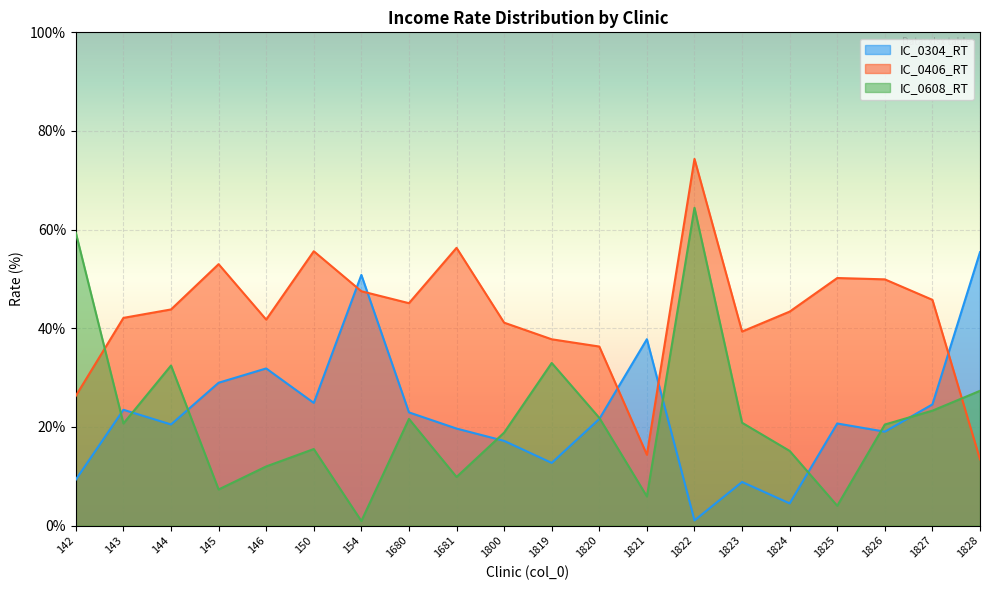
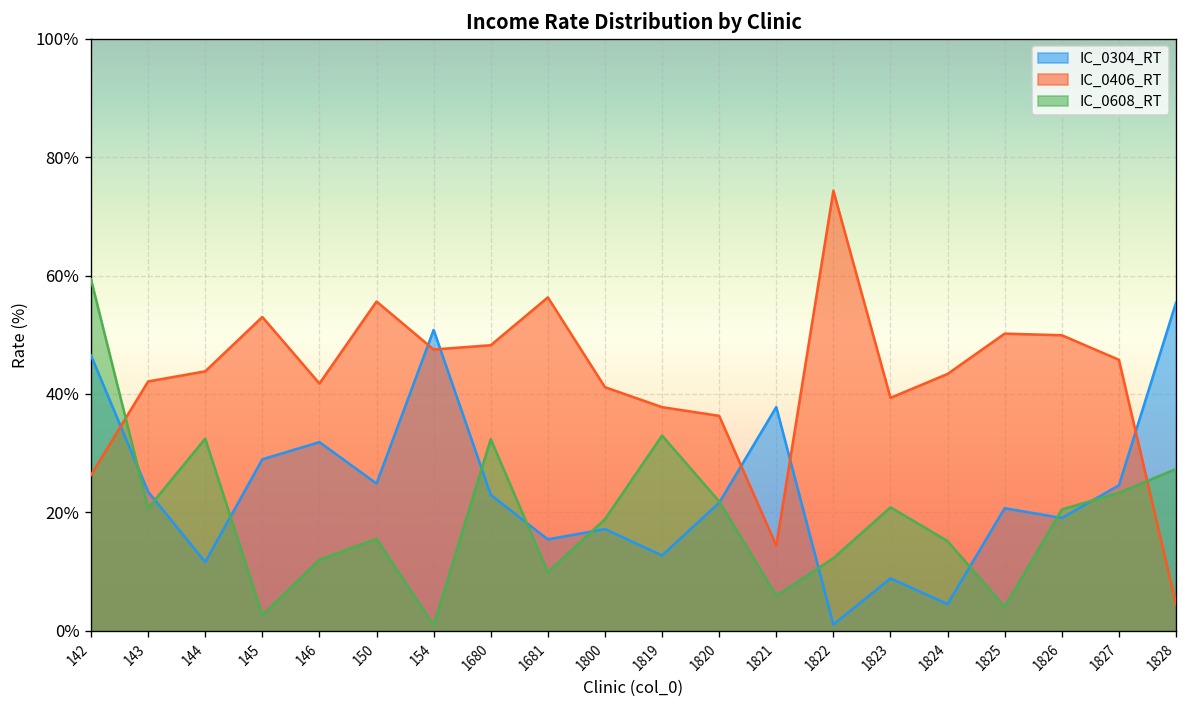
  {
    "IC_0304_RT": {
-     "142": "9%",
+     "142": "47%",
      "143": "23%",
-     "144": "21%",
+     "144": "12%",
      "145": "29%",
      "146": "32%",
      "150": "25%",
      "154": "51%",
      "1680": "23%",
-     "1681": "20%",
+     "1681": "15%",
      "1800": "17%",
      "1819": "13%",
      "1821": "38%",
      "1822": "1%",
      "1823": "9%",
      "1824": "5%",
      "1825": "21%",
      "1826": "19%",
      "1827": "25%",
      "1828": "55%"
    },
    "IC_0406_RT": {
      "142": "26%",
      "143": "42%",
      "144": "44%",
      "145": "53%",
      "146": "42%",
      "150": "56%",
      "154": "48%",
-     "1680": "45%",
+     "1680": "48%",
      "1681": "56%",
      "1800": "41%",
      "1819": "38%",
      "1820": "36%",
      "1821": "14%",
      "1822": "74%",
      "1823": "39%",
      "1824": "43%",
      "1825": "50%",
      "1826": "50%",
      "1827": "46%",
-     "1828": "13%"
+     "1828": "4%"
    },
    "IC_0608_RT": {
      "142": "59%",
      "143": "21%",
      "144": "32%",
-     "145": "7%",
+     "145": "3%",
      "146": "12%",
      "150": "16%",
      "154": "1%",
-     "1680": "22%",
+     "1680": "32%",
      "1681": "10%",
      "1800": "19%",
      "1819": "33%",
      "1821": "6%",
-     "1822": "64%",
+     "1822": "12%",
      "1823": "21%",
      "1824": "15%",
      "1825": "4%",
      "1826": "20%",
      "1827": "23%",
      "1828": "27%"
    }
  }
